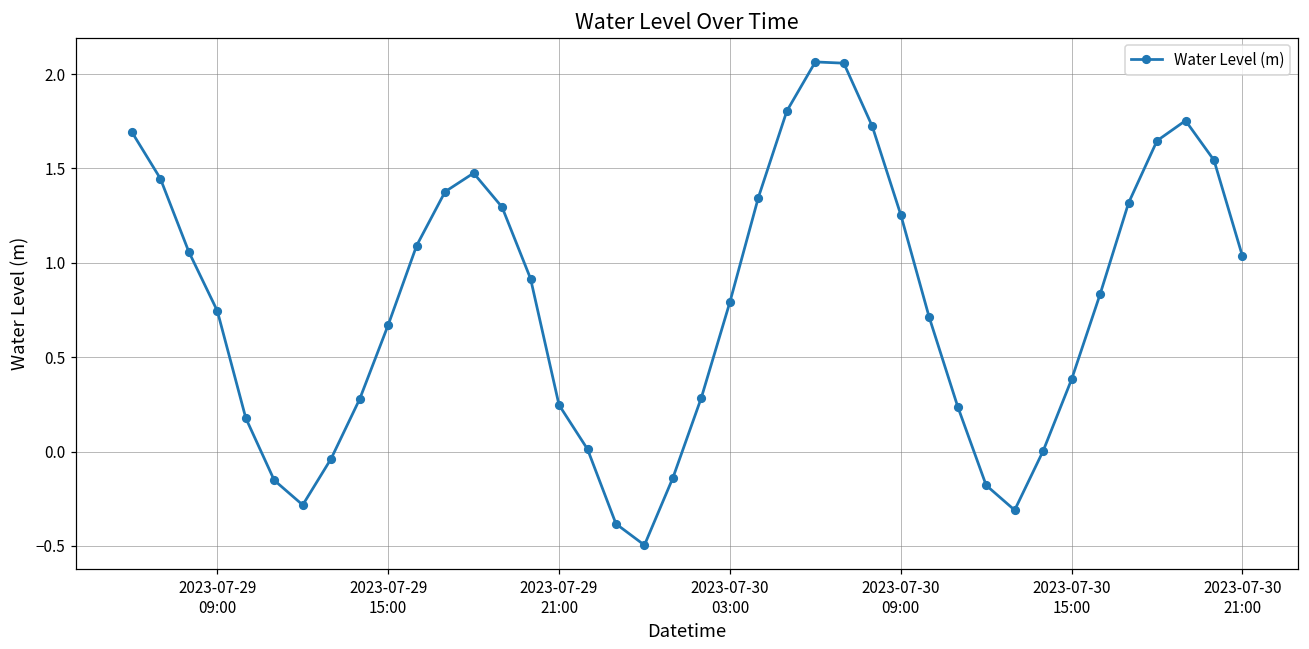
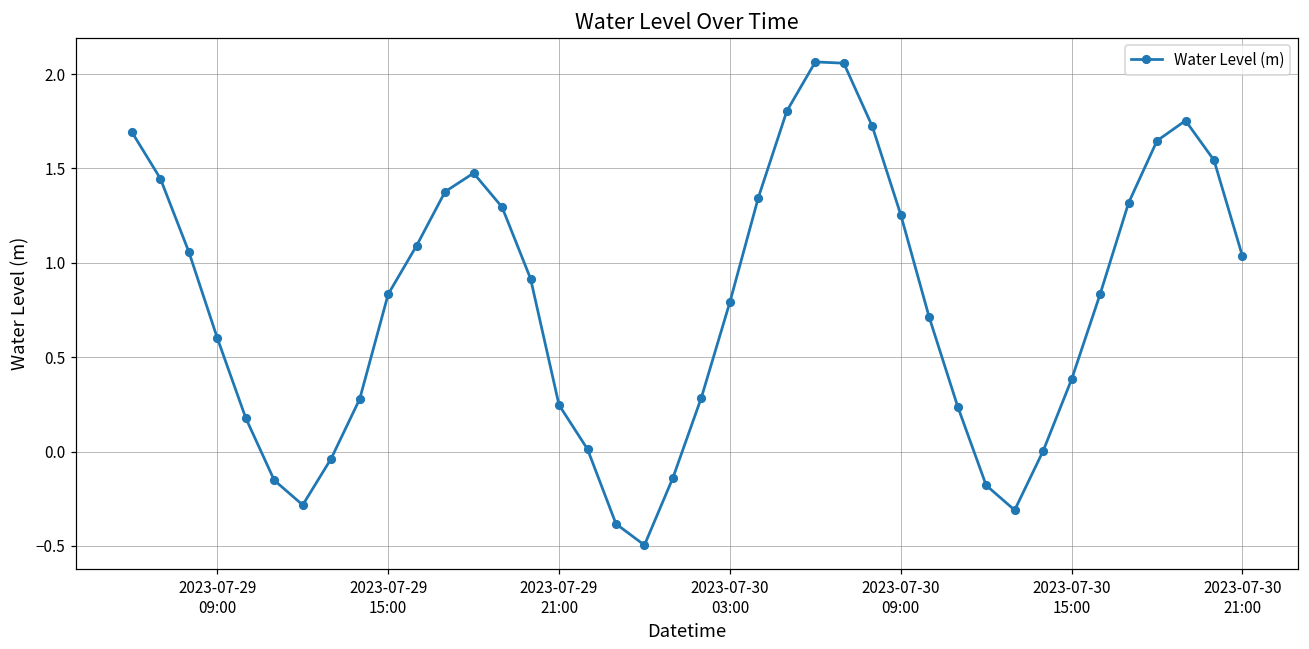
  {
-   "2023-07-29 09:00": 0.75,
-   "2023-07-29 15:00": 0.67,
+   "2023-07-29 09:00": 0.60,
+   "2023-07-29 15:00": 0.83,
    "2023-07-29 21:00": 0.25,
    "2023-07-30 03:00": 0.79,
    "2023-07-30 09:00": 1.26,
    "2023-07-30 15:00": 0.38,
    "2023-07-30 21:00": 1.03
  }
